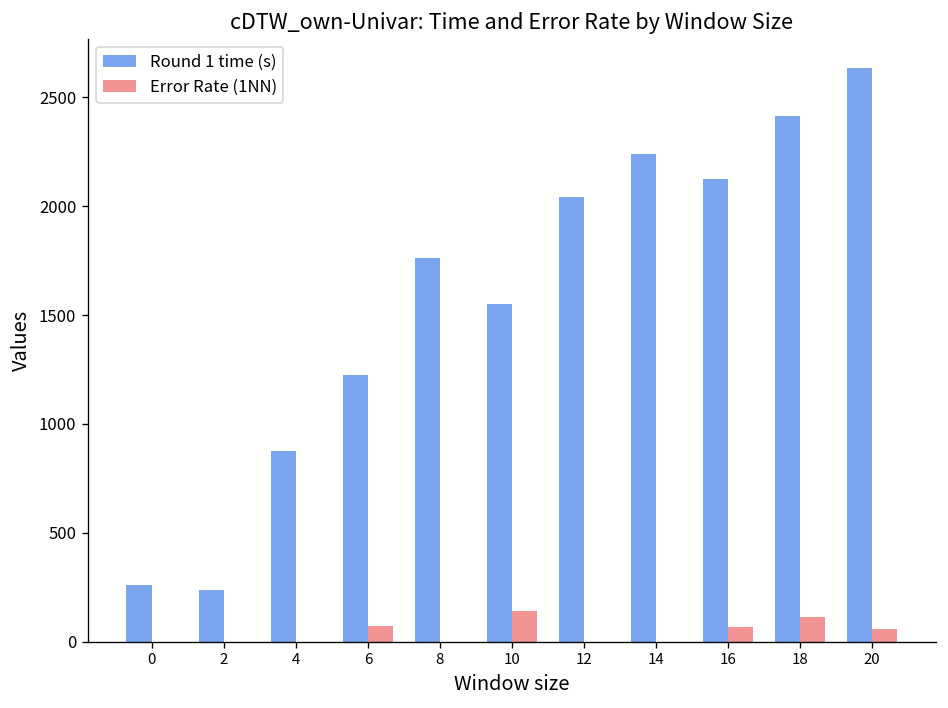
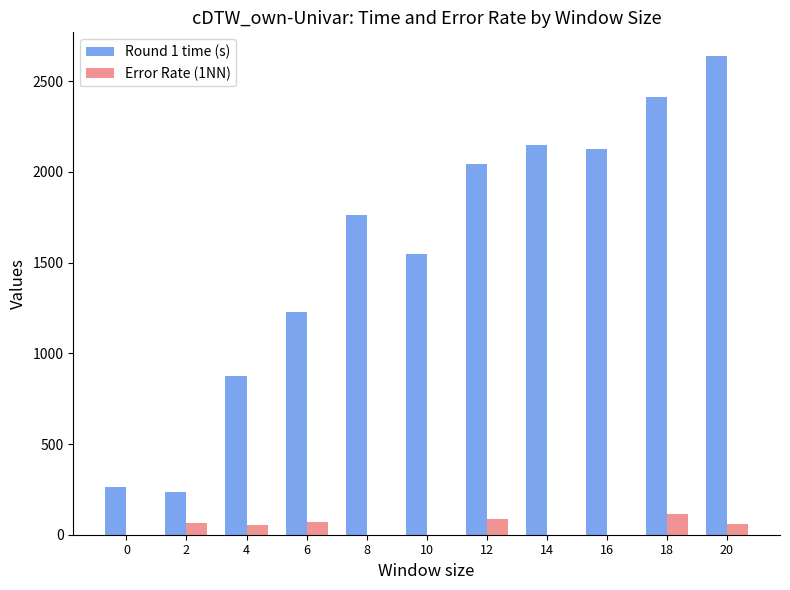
  {
    "Round 1 time (s)": {
      "0": 260,
      "2": 240,
      "4": 880,
      "6": 1220,
      "8": 1760,
      "10": 1550,
      "12": 2040,
-     "14": 2240,
+     "14": 2150,
      "16": 2130,
      "18": 2410,
      "20": 2640
    },
    "Error Rate (1NN)": {
-     "2": 0,
-     "4": 0,
+     "2": 70,
+     "4": 50,
      "6": 70,
-     "10": 140,
-     "12": 0,
-     "16": 70,
+     "10": 0,
+     "12": 90,
+     "16": 0,
      "18": 110,
      "20": 60
    }
  }
